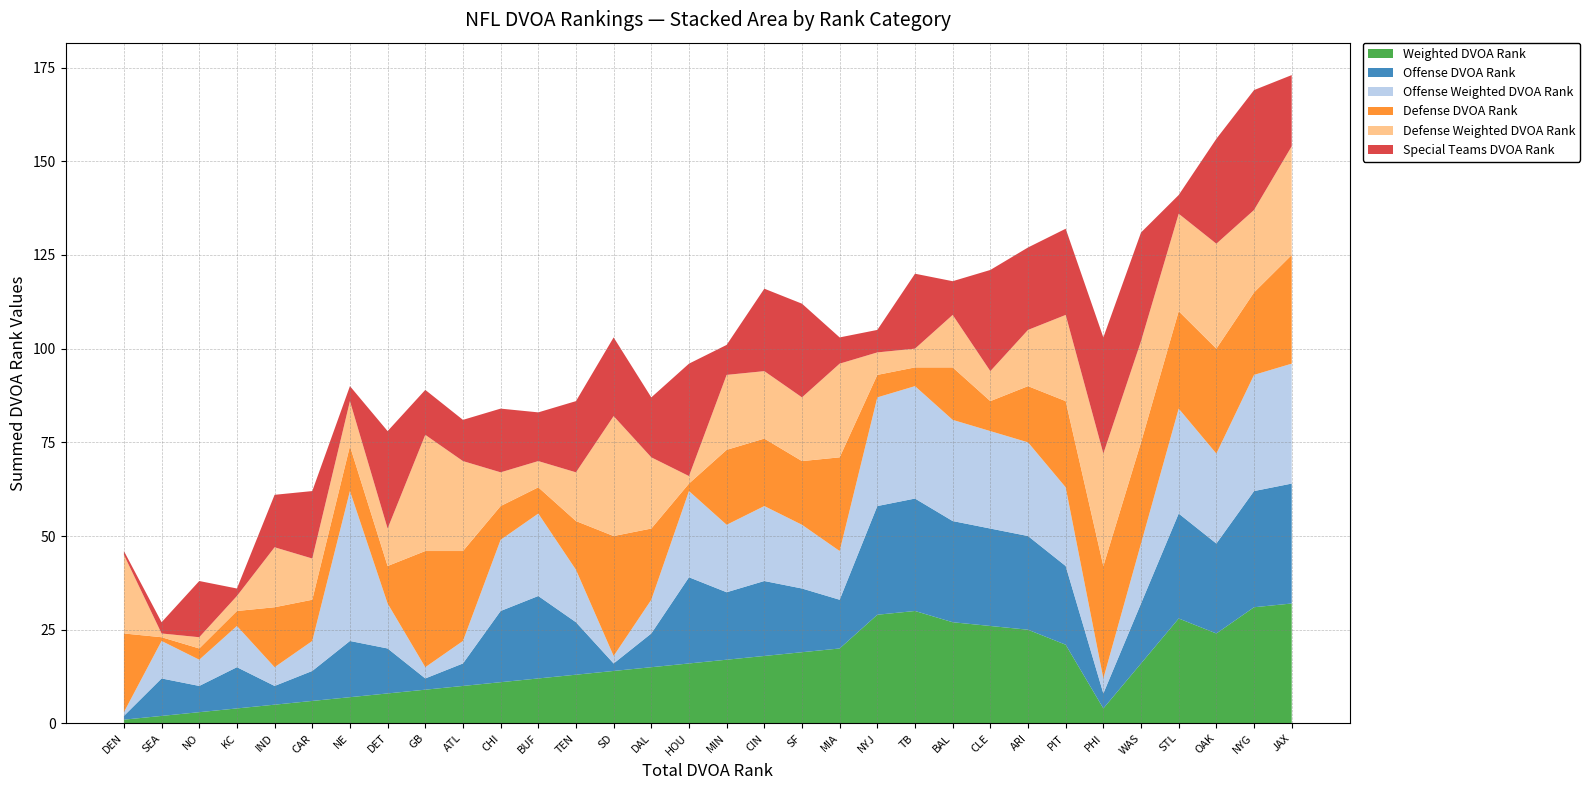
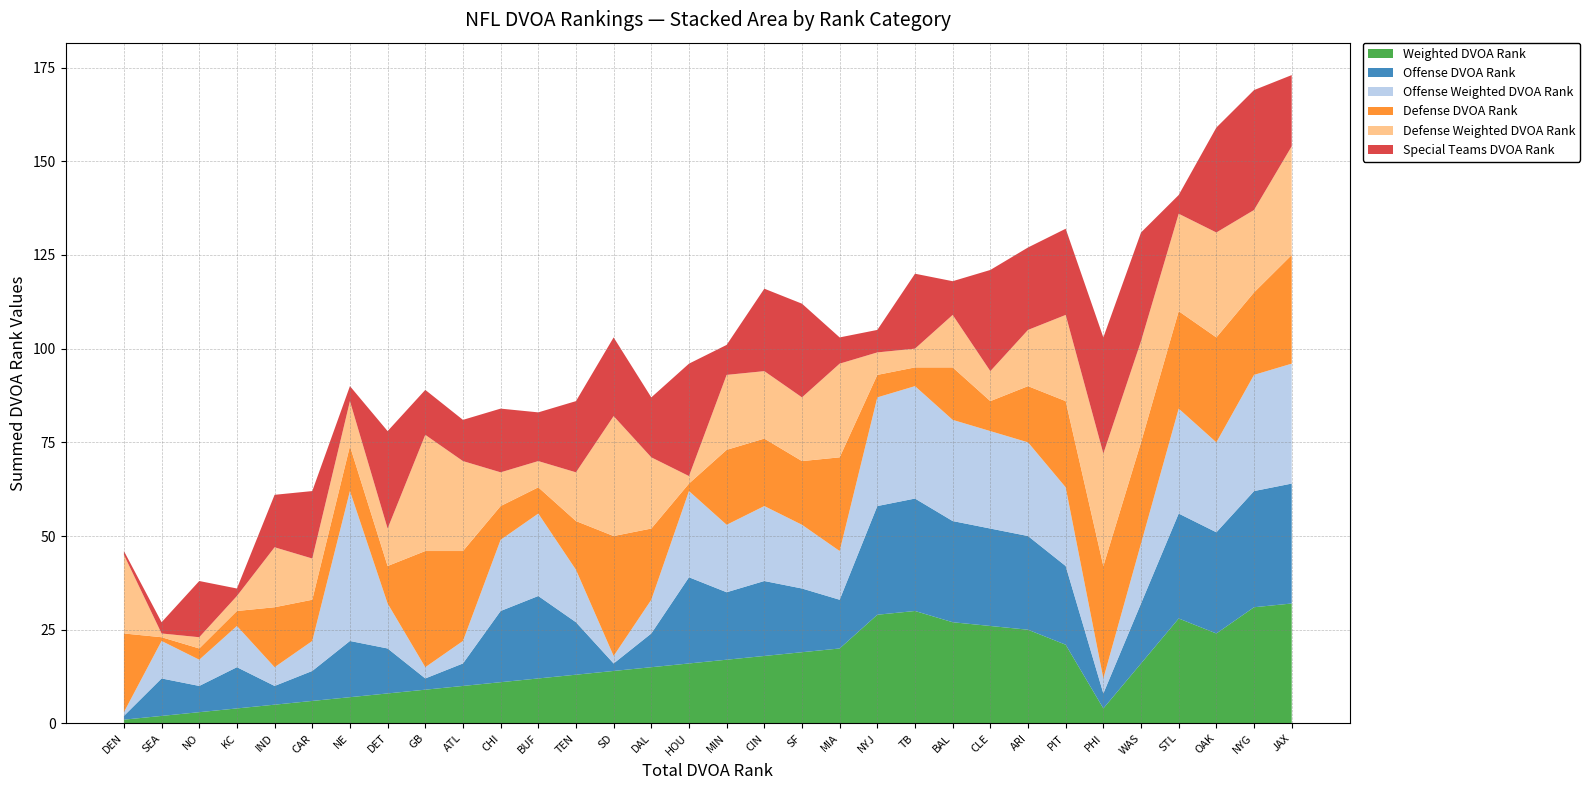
  {
    "Weighted DVOA Rank": {
      "DEN": 1,
      "SEA": 2,
      "NO": 3,
      "KC": 4,
      "IND": 5,
      "CAR": 6,
      "NE": 7,
      "DET": 8,
      "GB": 9,
      "ATL": 10,
      "CHI": 11,
      "BUF": 12,
      "TEN": 13,
      "SD": 14,
      "DAL": 15,
      "HOU": 16,
      "MIN": 17,
      "CIN": 18,
      "SF": 19,
      "MIA": 20,
      "NYJ": 29,
      "TB": 30,
      "BAL": 27,
      "CLE": 26,
      "ARI": 25,
      "PIT": 21,
      "PHI": 4,
      "WAS": 16,
      "STL": 28,
      "OAK": 24,
      "NYG": 31,
      "JAX": 32
    },
    "Offense DVOA Rank": {
      "DEN": 1,
      "SEA": 10,
      "NO": 7,
      "KC": 11,
      "IND": 5,
      "CAR": 8,
      "NE": 15,
      "DET": 12,
      "GB": 3,
      "ATL": 6,
      "CHI": 19,
      "BUF": 22,
      "TEN": 14,
      "SD": 2,
      "DAL": 9,
      "HOU": 23,
      "MIN": 18,
      "CIN": 20,
      "SF": 17,
      "MIA": 13,
      "NYJ": 29,
      "TB": 30,
      "BAL": 27,
      "CLE": 26,
      "ARI": 25,
      "PIT": 21,
      "PHI": 4,
      "WAS": 16,
      "STL": 28,
-     "OAK": 24,
+     "OAK": 27,
      "NYG": 31,
      "JAX": 32
    },
    "Offense Weighted DVOA Rank": {
      "DEN": 1,
      "SEA": 10,
      "NO": 7,
      "KC": 11,
      "IND": 5,
      "CAR": 8,
      "NE": 40,
      "DET": 12,
      "GB": 3,
      "ATL": 6,
      "CHI": 19,
      "BUF": 22,
      "TEN": 14,
      "SD": 2,
      "DAL": 9,
      "HOU": 23,
      "MIN": 18,
      "CIN": 20,
      "SF": 17,
      "MIA": 13,
      "NYJ": 29,
      "TB": 30,
      "BAL": 27,
      "CLE": 26,
      "ARI": 25,
      "PIT": 21,
      "PHI": 4,
      "WAS": 16,
      "STL": 28,
      "OAK": 24,
      "NYG": 31,
      "JAX": 32
    },
    "Defense DVOA Rank": {
      "DEN": 21,
      "SEA": 1,
      "NO": 3,
      "KC": 4,
      "IND": 16,
      "CAR": 11,
      "NE": 12,
      "DET": 10,
      "GB": 31,
      "ATL": 24,
      "CHI": 9,
      "BUF": 7,
      "TEN": 13,
      "SD": 32,
      "DAL": 19,
      "HOU": 2,
      "MIN": 20,
      "CIN": 18,
      "SF": 17,
      "MIA": 25,
      "NYJ": 6,
      "TB": 5,
      "BAL": 14,
      "CLE": 8,
      "ARI": 15,
      "PIT": 23,
      "PHI": 30,
      "WAS": 27,
      "STL": 26,
      "OAK": 28,
      "NYG": 22,
      "JAX": 29
    },
    "Defense Weighted DVOA Rank": {
      "DEN": 21,
      "SEA": 1,
      "NO": 3,
      "KC": 4,
      "IND": 16,
      "CAR": 11,
      "NE": 12,
      "DET": 10,
      "GB": 31,
      "ATL": 24,
      "CHI": 9,
      "BUF": 7,
      "TEN": 13,
      "SD": 32,
      "DAL": 19,
      "HOU": 2,
      "MIN": 20,
      "CIN": 18,
      "SF": 17,
      "MIA": 25,
      "NYJ": 6,
      "TB": 5,
      "BAL": 14,
      "CLE": 8,
      "ARI": 15,
      "PIT": 23,
      "PHI": 30,
      "WAS": 27,
      "STL": 26,
      "OAK": 28,
      "NYG": 22,
      "JAX": 29
    },
    "Special Teams DVOA Rank": {
      "DEN": 1,
      "SEA": 3,
      "NO": 15,
      "KC": 2,
      "IND": 14,
      "CAR": 18,
      "NE": 4,
      "DET": 26,
      "GB": 12,
      "ATL": 11,
      "CHI": 17,
      "BUF": 13,
      "TEN": 19,
      "SD": 21,
      "DAL": 16,
      "HOU": 30,
      "MIN": 8,
      "CIN": 22,
      "SF": 25,
      "MIA": 7,
      "NYJ": 6,
      "TB": 20,
      "BAL": 9,
      "CLE": 27,
      "ARI": 22,
      "PIT": 23,
      "PHI": 31,
      "WAS": 29,
      "STL": 5,
      "OAK": 28,
      "NYG": 32,
      "JAX": 19
    }
  }
